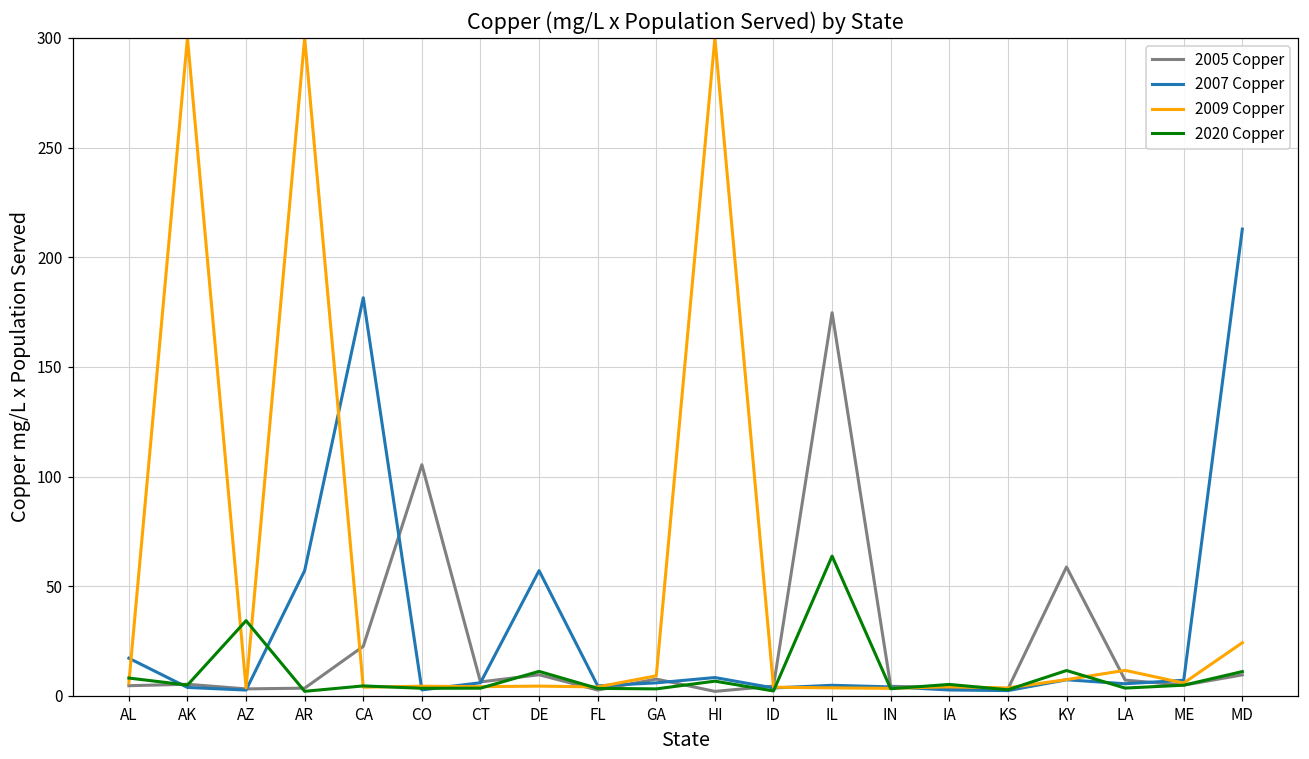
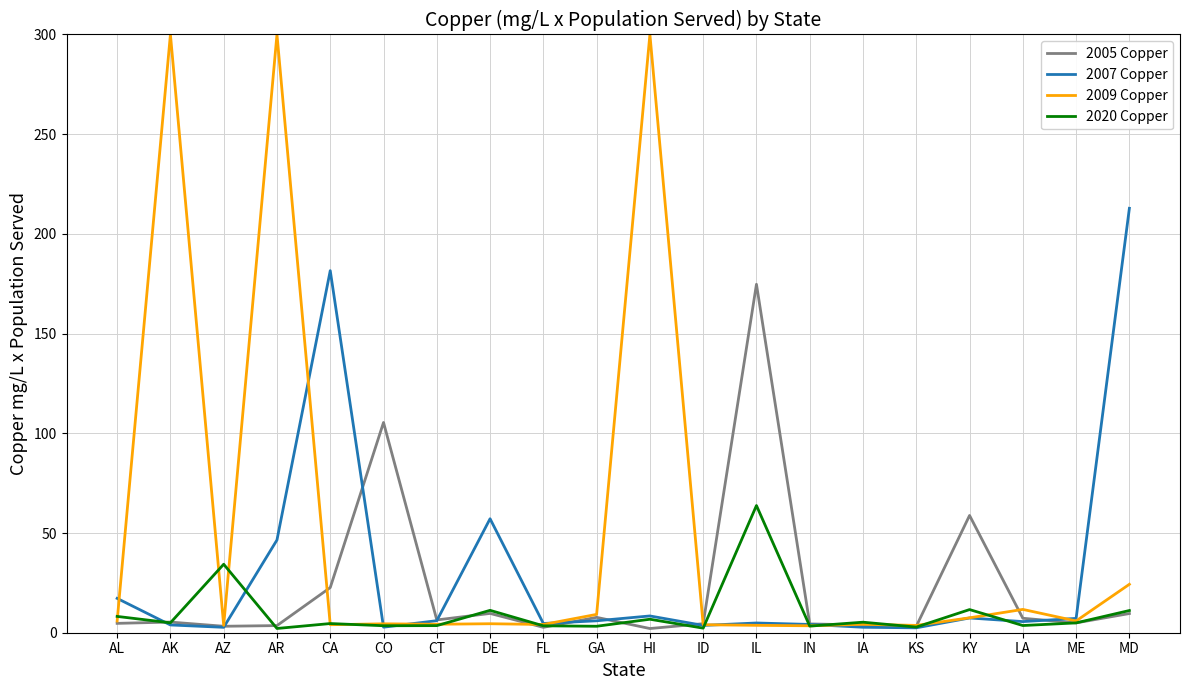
  {
    "2005 Copper": {
      "AR": 4,
      "CA": 23,
      "CO": 105,
      "DE": 10,
      "GA": 8,
      "HI": 2,
      "IL": 175,
      "KY": 59,
      "LA": 7,
      "MD": 10
    },
    "2007 Copper": {
      "AL": 17,
-     "AR": 57,
+     "AR": 47,
      "CA": 182,
      "DE": 57,
      "GA": 6,
      "HI": 8,
      "LA": 6,
      "MD": 213
    },
    "2009 Copper": {
      "AK": 300,
      "AR": 300,
      "DE": 5,
      "GA": 9,
      "HI": 300,
      "LA": 12,
      "MD": 24
    },
    "2020 Copper": {
      "AL": 8,
      "AZ": 34,
      "AR": 2,
      "DE": 11,
      "GA": 3,
      "HI": 7,
      "ID": 2,
      "IL": 64,
      "KY": 12,
      "LA": 4,
      "MD": 11
    }
  }
